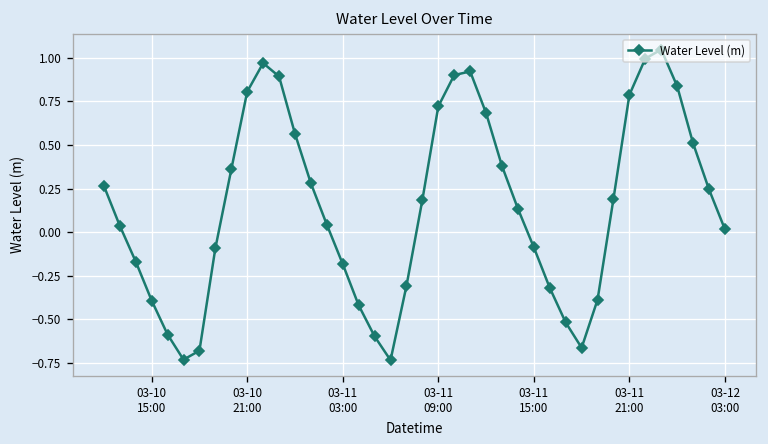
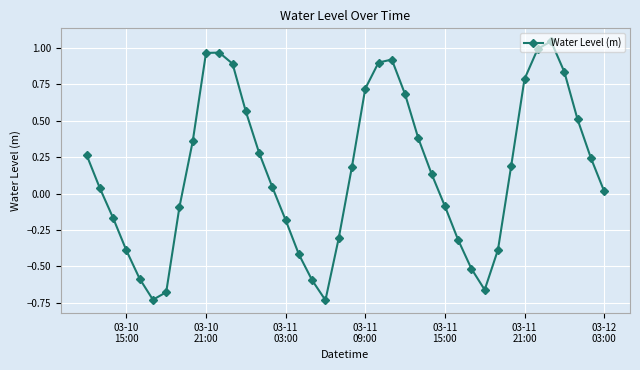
  {
    "03-10 15:00": -0.39,
-   "03-10 21:00": 0.81,
+   "03-10 21:00": 0.97,
    "03-11 03:00": -0.18,
    "03-11 09:00": 0.72,
    "03-11 15:00": -0.09,
    "03-11 21:00": 0.79,
    "03-12 03:00": 0.02
  }
